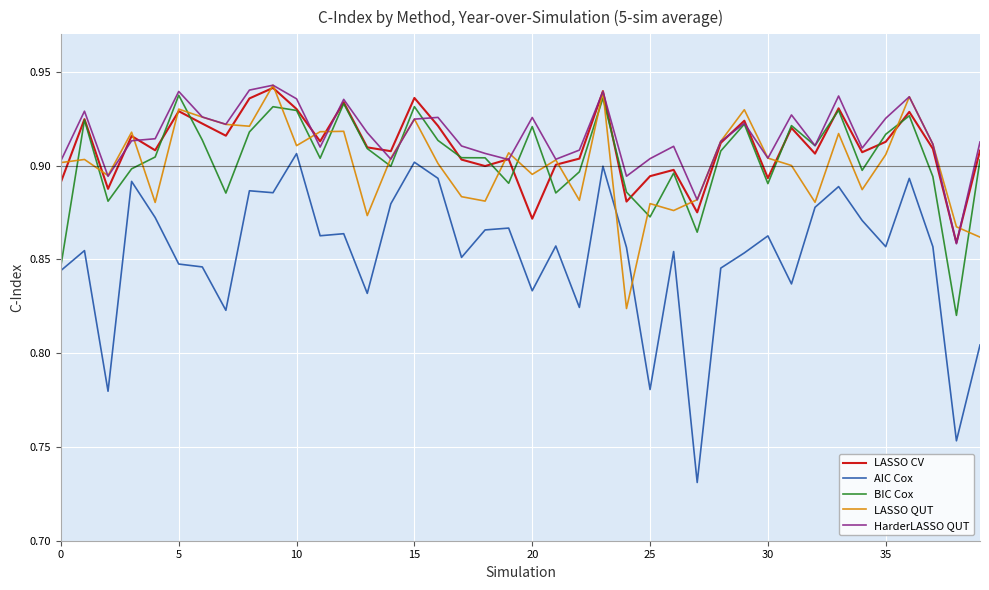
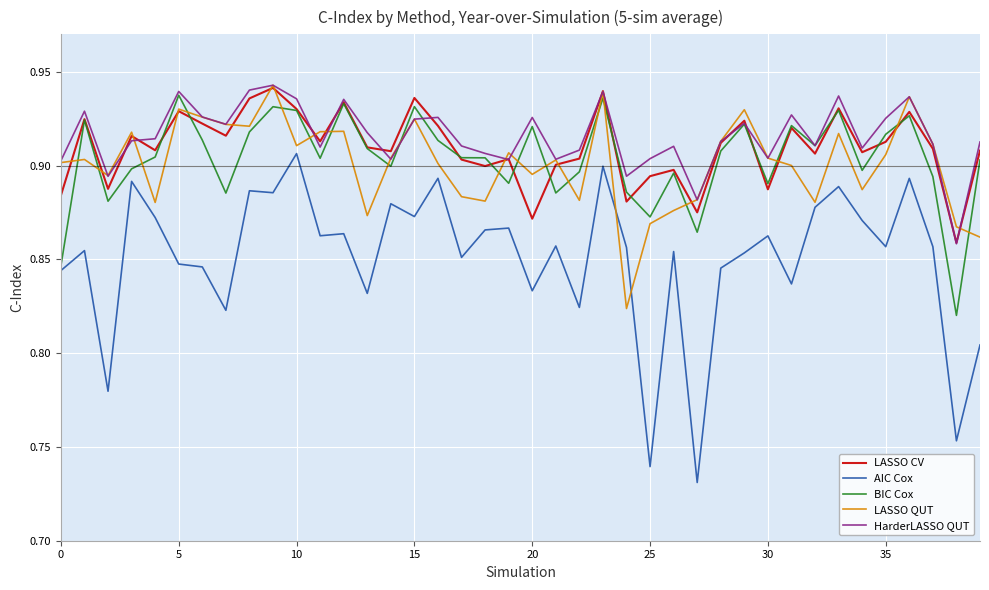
  {
    "LASSO CV": {
-     "0": 0.891,
+     "0": 0.884,
      "15": 0.936,
      "20": 0.872,
      "25": 0.894,
-     "30": 0.893,
+     "30": 0.887,
      "35": 0.913
    },
    "AIC Cox": {
      "0": 0.844,
      "5": 0.848,
      "10": 0.906,
-     "15": 0.902,
+     "15": 0.873,
      "20": 0.833,
-     "25": 0.781,
+     "25": 0.740,
      "30": 0.863,
      "35": 0.857
    },
    "BIC Cox": {
      "0": 0.847,
      "5": 0.938,
      "15": 0.931,
      "20": 0.921,
      "25": 0.873,
      "30": 0.890,
      "35": 0.917
    },
    "LASSO QUT": {
      "10": 0.911,
      "20": 0.895,
-     "25": 0.880,
+     "25": 0.869,
      "35": 0.906
    },
    "HarderLASSO QUT": {
      "5": 0.940,
      "10": 0.936,
      "20": 0.926,
      "25": 0.904,
      "35": 0.925
    }
  }
